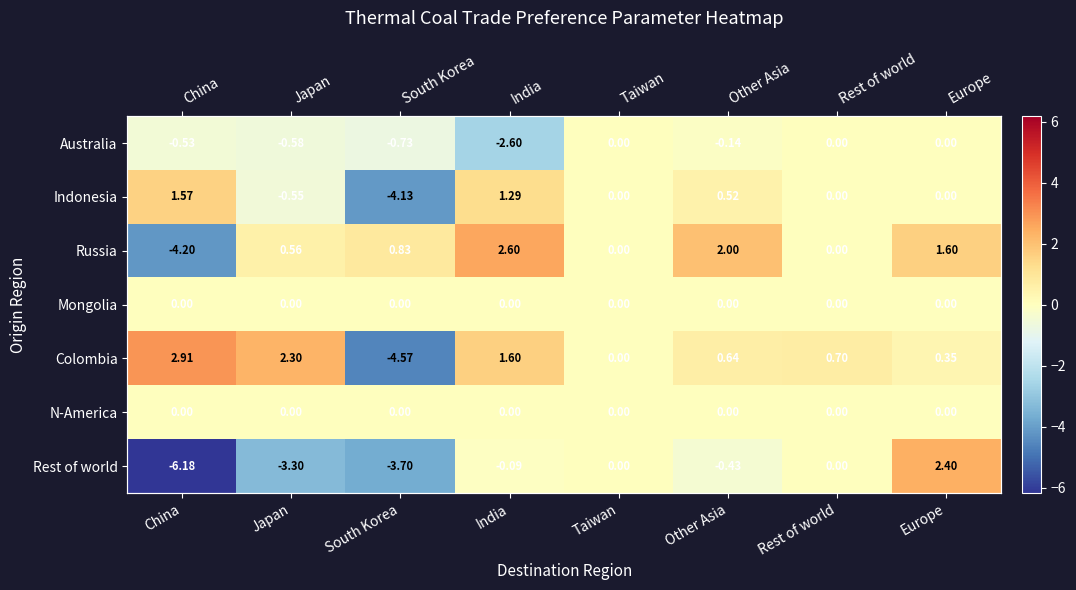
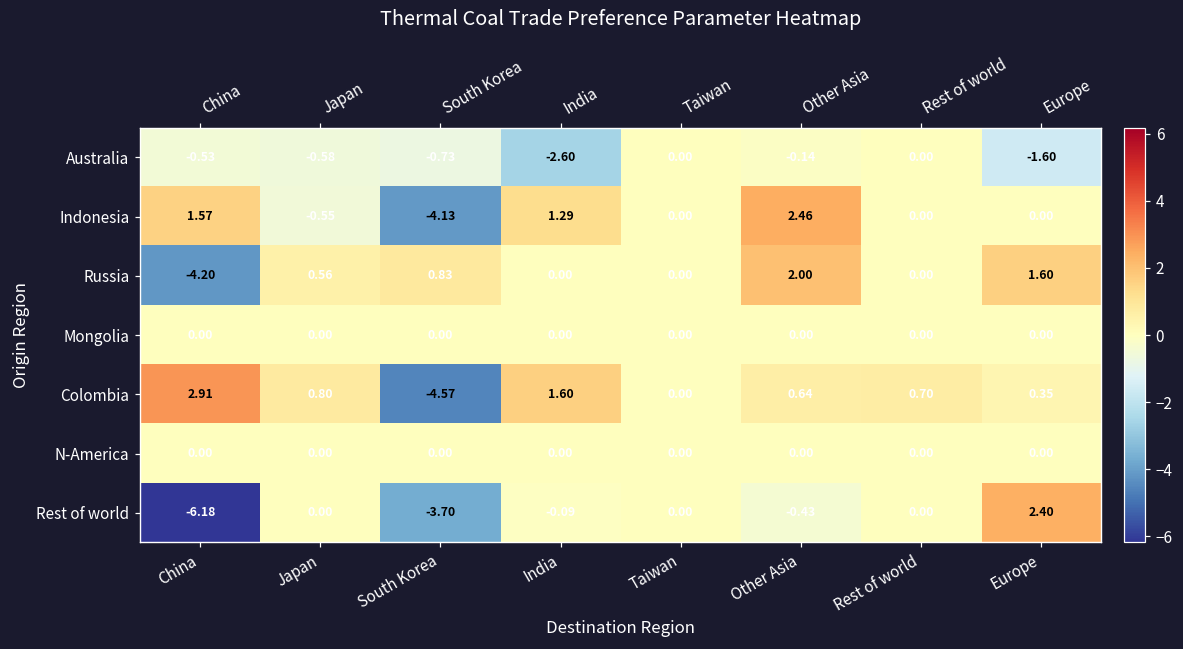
  {
    "Australia": {
      "India": -2.60,
      "Taiwan": 0.00,
      "Other Asia": -0.14,
      "Rest of world": 0.00,
-     "Europe": 0.00
+     "Europe": -1.60
    },
    "Indonesia": {
      "China": 1.57,
      "South Korea": -4.13,
      "India": 1.29,
      "Taiwan": 0.00,
-     "Other Asia": 0.52,
+     "Other Asia": 2.46,
      "Rest of world": 0.00,
      "Europe": 0.00
    },
    "Russia": {
      "China": -4.20,
      "Japan": 0.56,
      "South Korea": 0.83,
-     "India": 2.60,
+     "India": 0.00,
      "Taiwan": 0.00,
      "Other Asia": 2.00,
      "Rest of world": 0.00,
      "Europe": 1.60
    },
    "Mongolia": {
      "China": 0.00,
      "Japan": 0.00,
      "South Korea": 0.00,
      "India": 0.00,
      "Taiwan": 0.00,
      "Other Asia": 0.00,
      "Rest of world": 0.00,
      "Europe": 0.00
    },
    "Colombia": {
      "China": 2.91,
-     "Japan": 2.30,
+     "Japan": 0.80,
      "South Korea": -4.57,
      "India": 1.60,
      "Taiwan": 0.00,
      "Other Asia": 0.64,
      "Rest of world": 0.70,
      "Europe": 0.35
    },
    "N-America": {
      "China": 0.00,
      "Japan": 0.00,
      "South Korea": 0.00,
      "India": 0.00,
      "Taiwan": 0.00,
      "Other Asia": 0.00,
      "Rest of world": 0.00,
      "Europe": 0.00
    },
    "Rest of world": {
      "China": -6.18,
-     "Japan": -3.30,
+     "Japan": 0.00,
      "South Korea": -3.70,
      "India": -0.09,
      "Taiwan": 0.00,
      "Rest of world": 0.00,
      "Europe": 2.40
    }
  }
